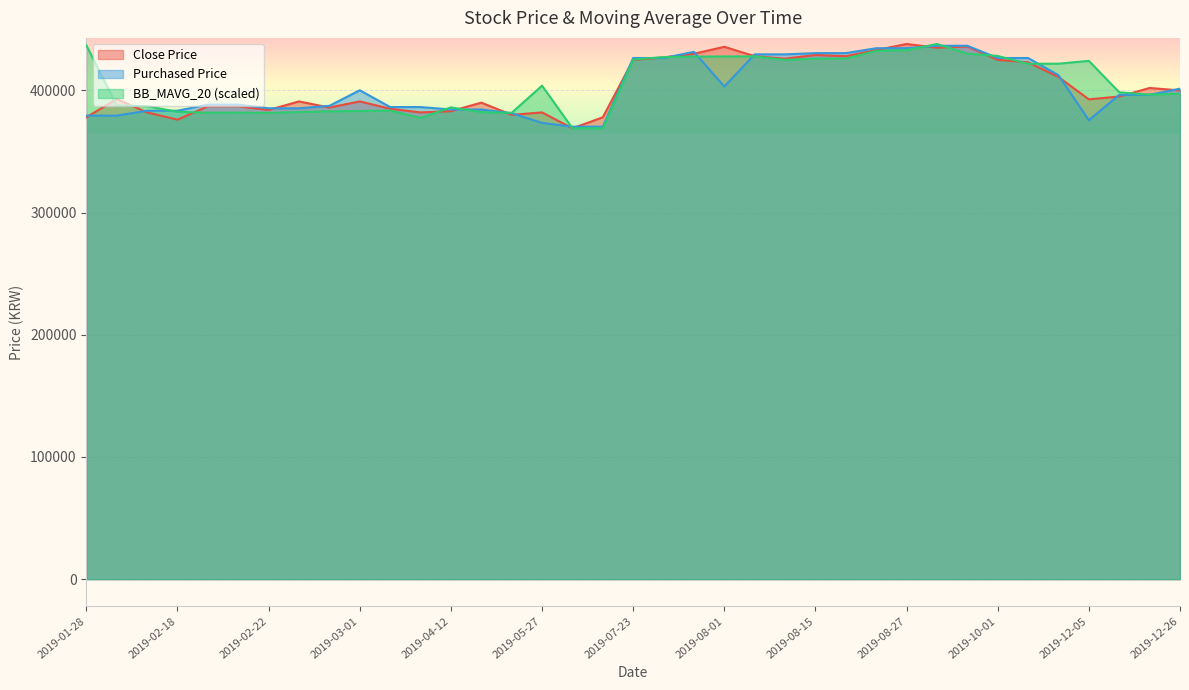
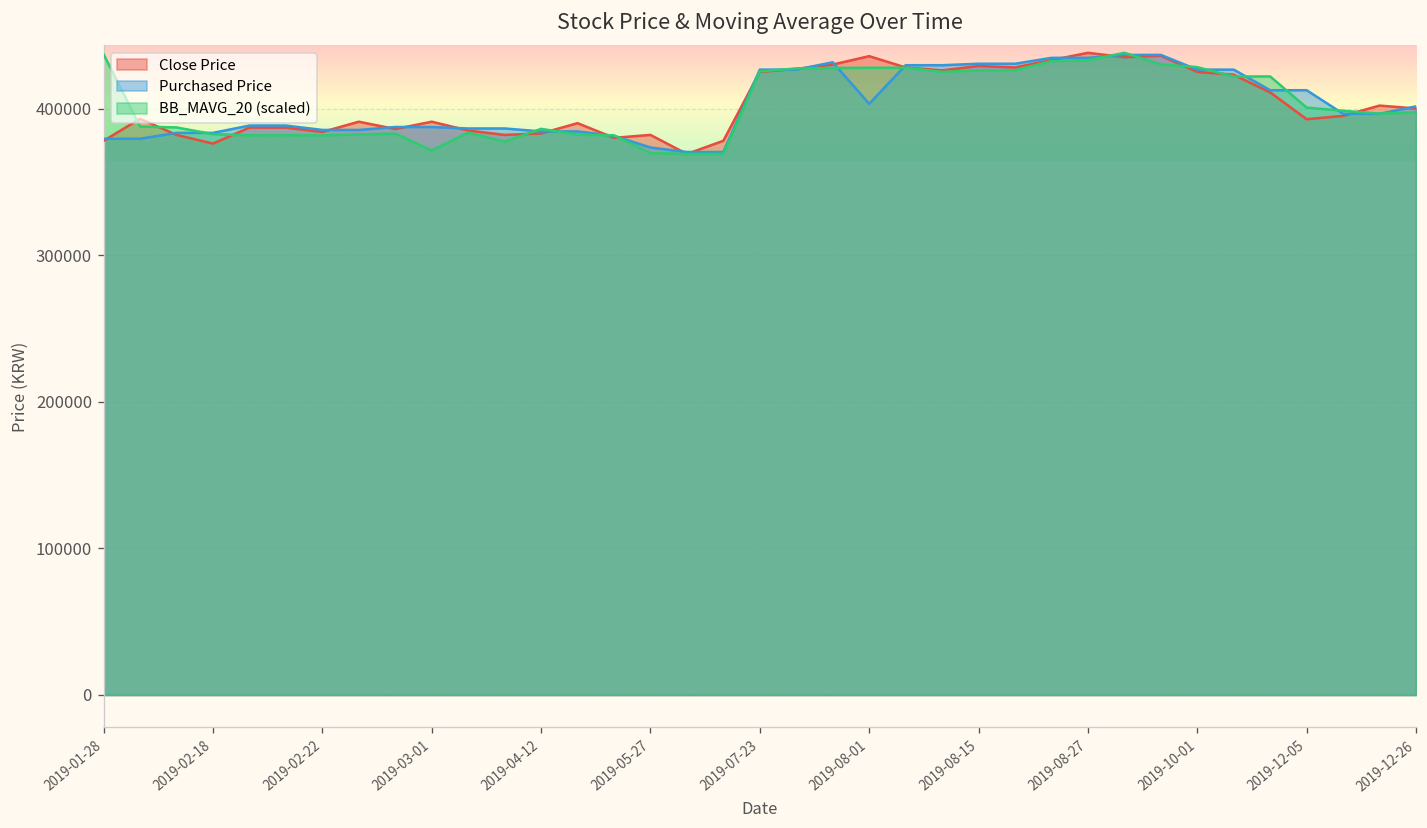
  {
    "Close Price": {
      "2019-02-18": 376000,
      "2019-03-01": 391000,
      "2019-05-27": 382000,
      "2019-08-01": 436000,
      "2019-08-27": 438000,
      "2019-12-05": 393000
    },
    "Purchased Price": {
-     "2019-03-01": 400000,
+     "2019-03-01": 387000,
      "2019-05-27": 373000,
      "2019-08-01": 403000,
-     "2019-12-05": 376000
+     "2019-12-05": 412000
    },
    "BB_MAVG_20 (scaled)": {
      "2019-01-28": 437000,
      "2019-02-22": 382000,
-     "2019-03-01": 383000,
-     "2019-05-27": 404000,
+     "2019-03-01": 371000,
+     "2019-05-27": 370000,
      "2019-08-01": 428000,
      "2019-08-15": 426000,
-     "2019-12-05": 424000,
+     "2019-12-05": 401000,
      "2019-12-26": 397000
    }
  }
